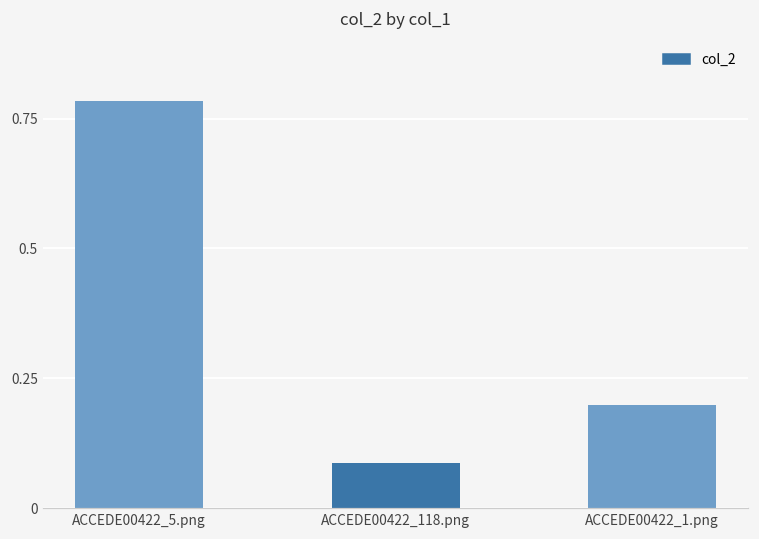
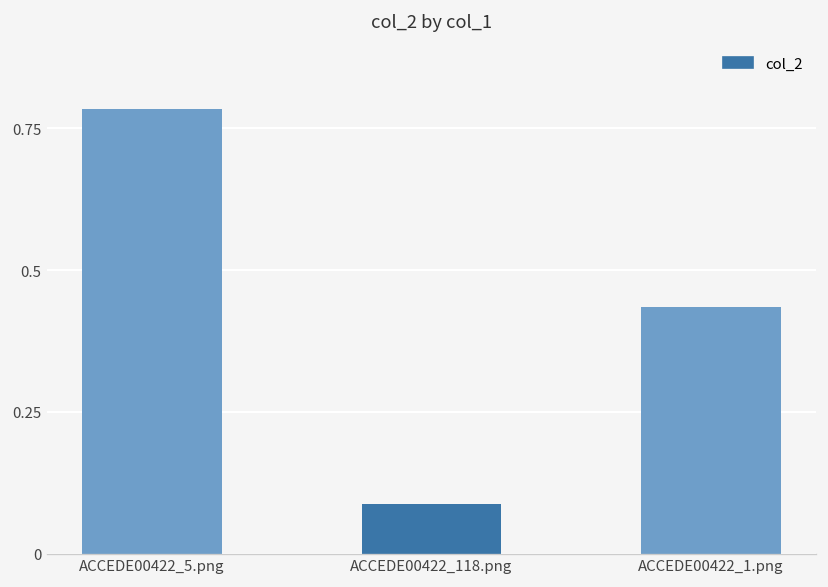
  {
    "ACCEDE00422_5.png": 0.78,
    "ACCEDE00422_118.png": 0.09,
-   "ACCEDE00422_1.png": 0.20
+   "ACCEDE00422_1.png": 0.43
  }
